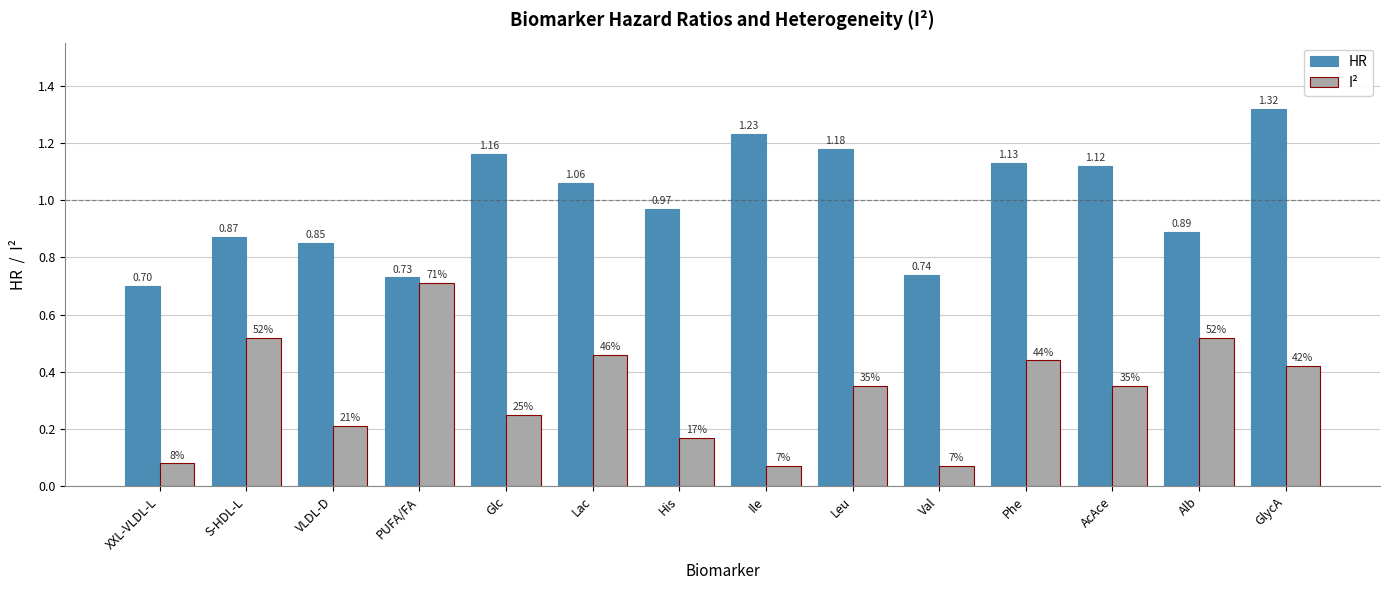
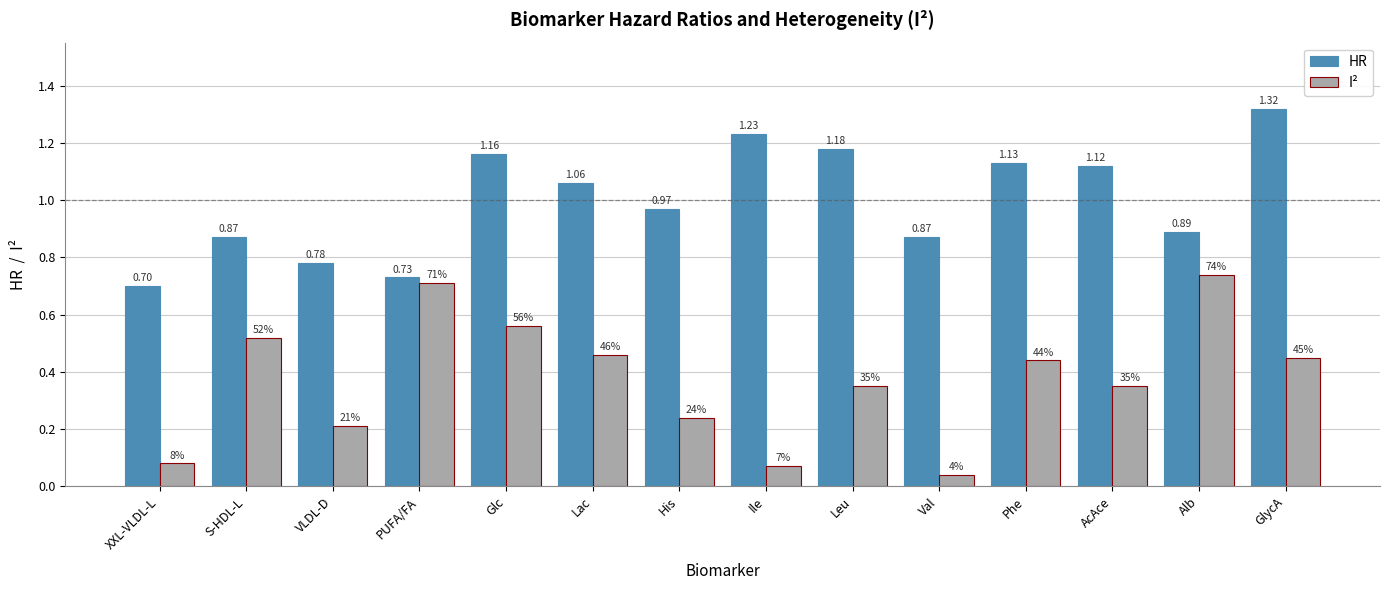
  {
    "HR": {
      "XXL-VLDL-L": "0.70",
      "S-HDL-L": "0.87",
-     "VLDL-D": "0.85",
+     "VLDL-D": "0.78",
      "PUFA/FA": "0.73",
      "Glc": "1.16",
      "Lac": "1.06",
      "His": "0.97",
      "Ile": "1.23",
      "Leu": "1.18",
-     "Val": "0.74",
+     "Val": "0.87",
      "Phe": "1.13",
      "AcAce": "1.12",
      "Alb": "0.89",
      "GlycA": "1.32"
    },
    "I²": {
      "XXL-VLDL-L": "8%",
      "S-HDL-L": "52%",
      "VLDL-D": "21%",
      "PUFA/FA": "71%",
-     "Glc": "25%",
+     "Glc": "56%",
      "Lac": "46%",
-     "His": "17%",
+     "His": "24%",
      "Ile": "7%",
      "Leu": "35%",
-     "Val": "7%",
+     "Val": "4%",
      "Phe": "44%",
      "AcAce": "35%",
-     "Alb": "52%",
-     "GlycA": "42%"
+     "Alb": "74%",
+     "GlycA": "45%"
    }
  }
